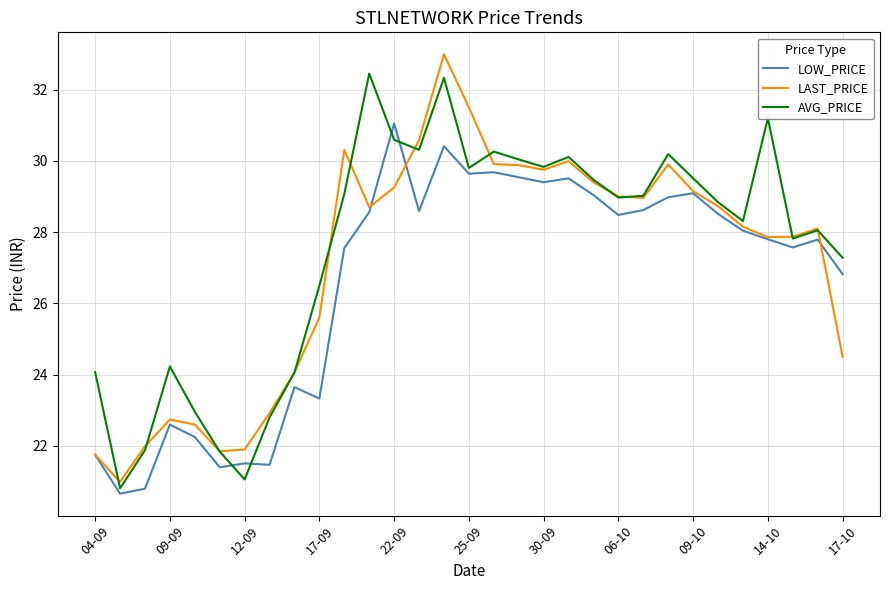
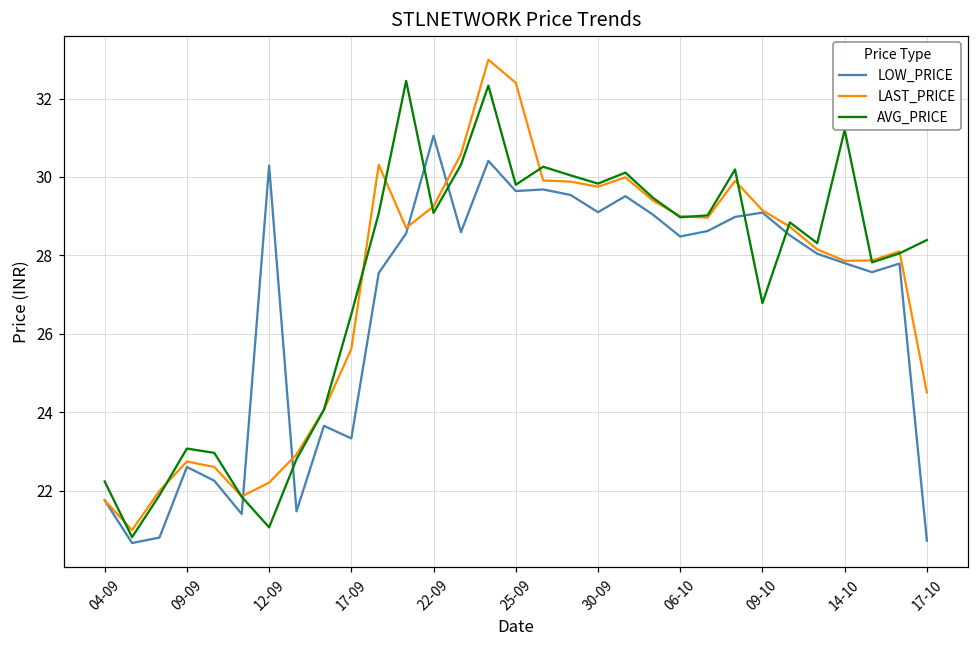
  {
    "LOW_PRICE": {
      "09-09": 22.6,
-     "12-09": 21.5,
+     "12-09": 30.3,
      "17-09": 23.3,
      "22-09": 31.1,
      "25-09": 29.6,
-     "30-09": 29.4,
+     "30-09": 29.1,
      "06-10": 28.5,
-     "17-10": 26.8
+     "17-10": 20.7
    },
    "LAST_PRICE": {
      "09-09": 22.7,
-     "12-09": 21.9,
+     "12-09": 22.2,
      "17-09": 25.6,
      "22-09": 29.3,
-     "25-09": 31.5,
+     "25-09": 32.4,
      "30-09": 29.8,
      "17-10": 24.5
    },
    "AVG_PRICE": {
-     "04-09": 24.1,
-     "09-09": 24.2,
+     "04-09": 22.2,
+     "09-09": 23.1,
      "12-09": 21.1,
      "17-09": 26.5,
-     "22-09": 30.6,
+     "22-09": 29.1,
      "25-09": 29.8,
      "30-09": 29.8,
-     "09-10": 29.5,
-     "17-10": 27.3
+     "09-10": 26.8,
+     "17-10": 28.4
    }
  }
